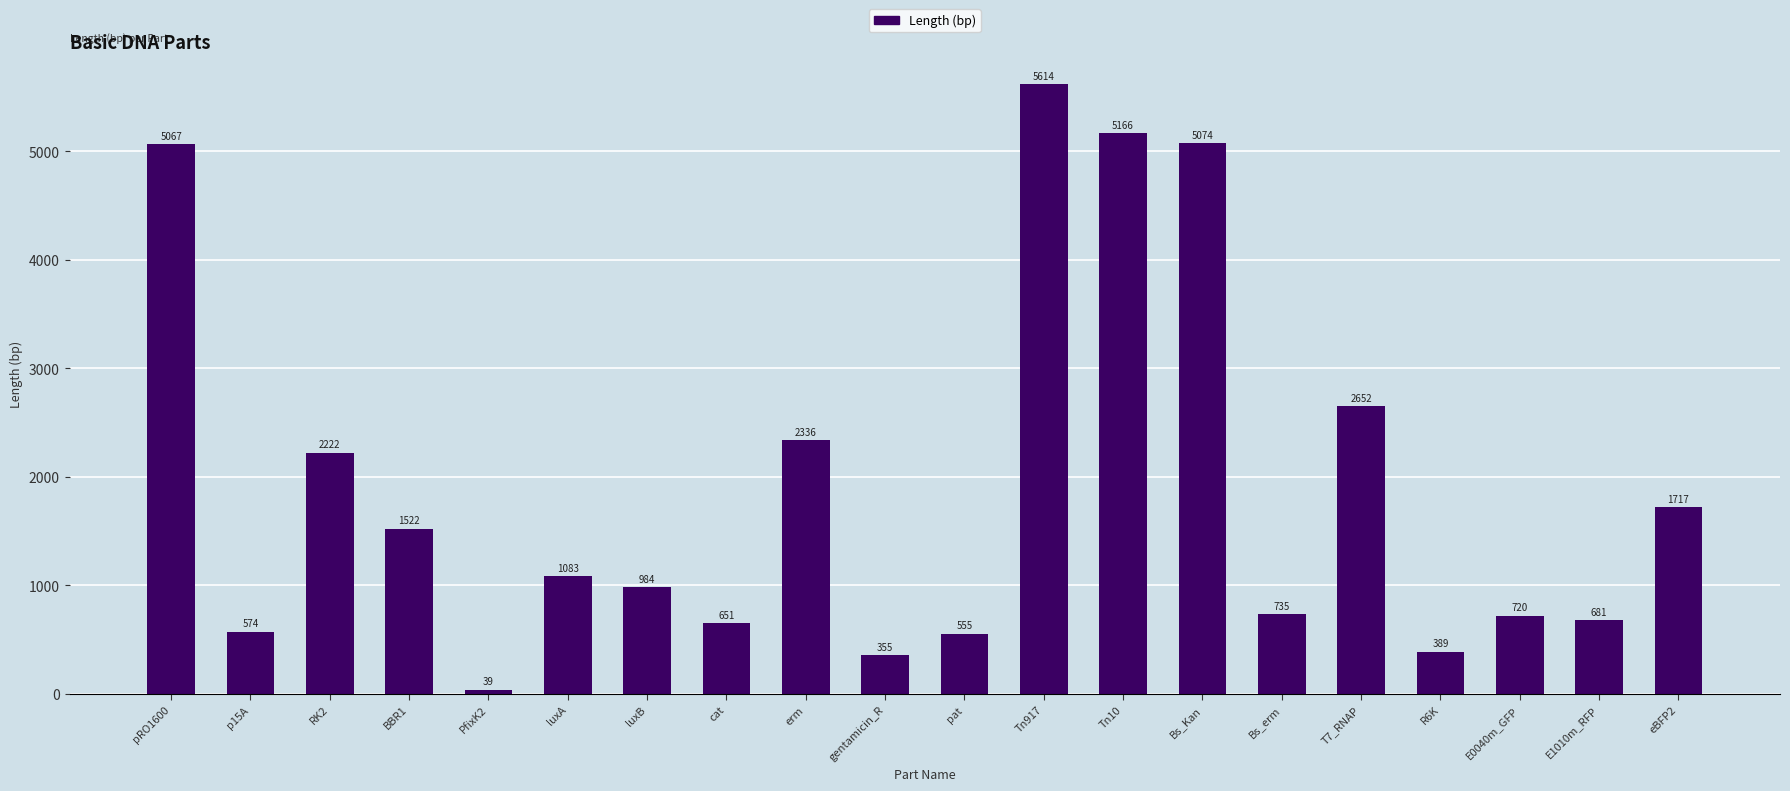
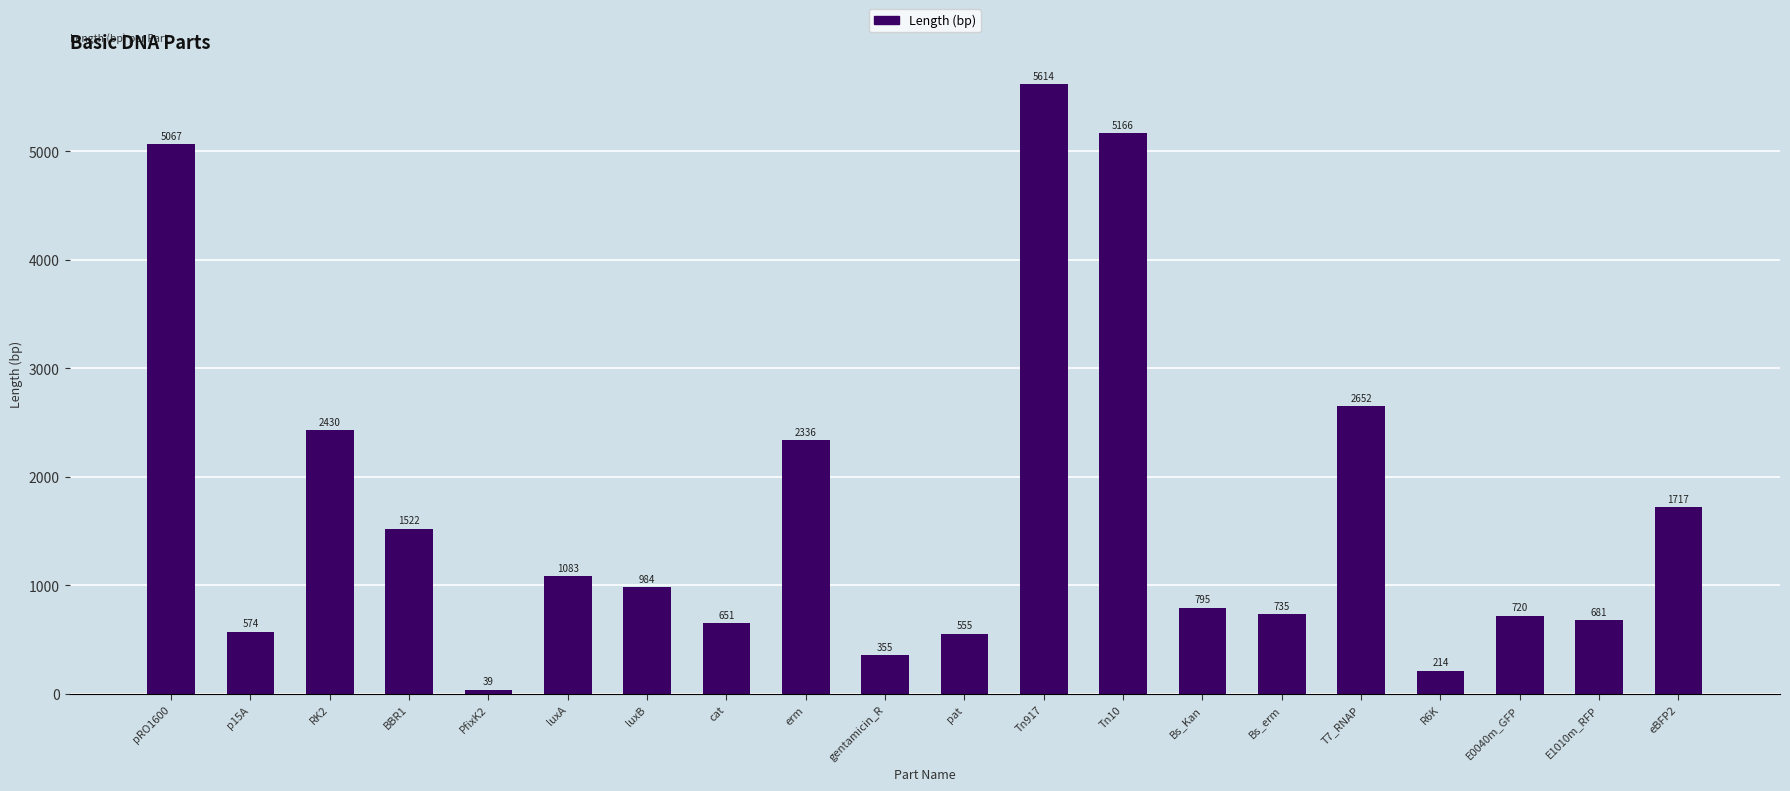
  {
    "pRO1600": 5067,
    "p15A": 574,
-   "RK2": 2222,
+   "RK2": 2430,
    "BBR1": 1522,
    "PfixK2": 39,
    "luxA": 1083,
    "luxB": 984,
    "cat": 651,
    "erm": 2336,
    "gentamicin_R": 355,
    "pat": 555,
    "Tn917": 5614,
    "Tn10": 5166,
-   "Bs_Kan": 5074,
+   "Bs_Kan": 795,
    "Bs_erm": 735,
    "T7_RNAP": 2652,
-   "R6K": 389,
+   "R6K": 214,
    "E0040m_GFP": 720,
    "E1010m_RFP": 681,
    "eBFP2": 1717
  }
